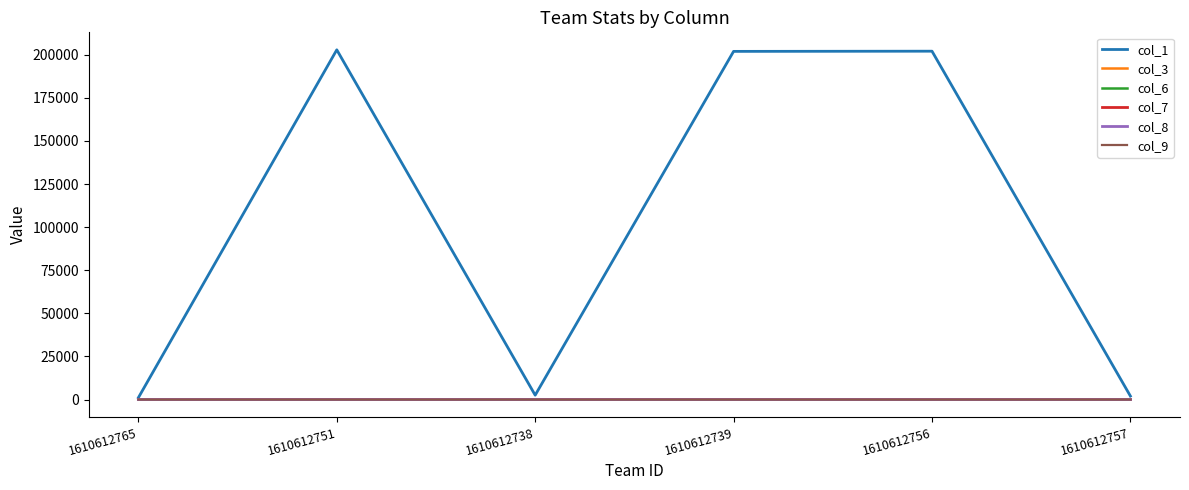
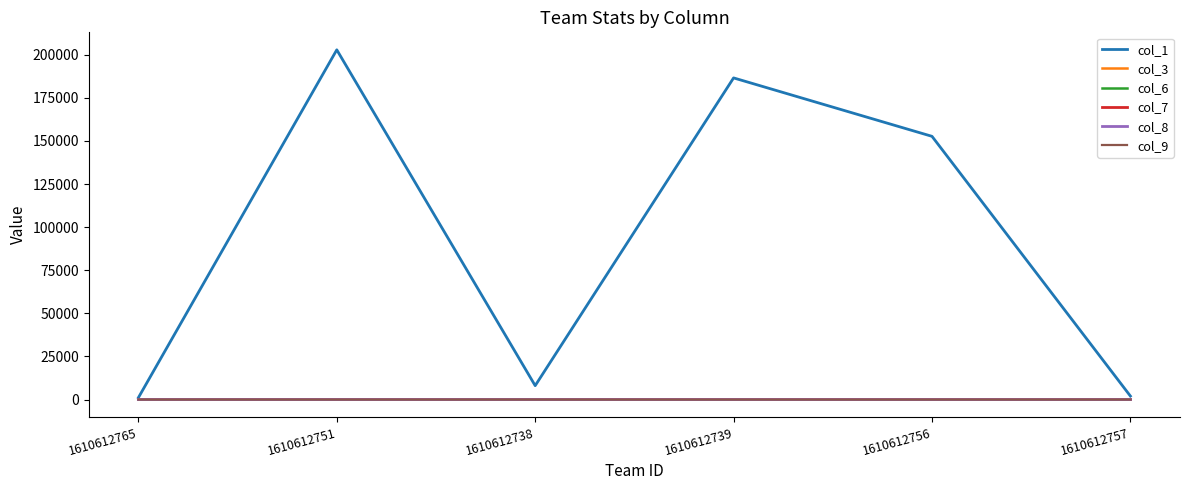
  {
    "col_1": {
      "1610612751": 203000,
-     "1610612738": 3000,
-     "1610612739": 202000,
-     "1610612756": 202000,
+     "1610612738": 8000,
+     "1610612739": 187000,
+     "1610612756": 153000,
      "1610612757": 2000
    },
    "col_9": {
      "1610612751": 0,
      "1610612738": 0,
      "1610612739": 0,
      "1610612756": 0,
      "1610612757": 0
    }
  }
